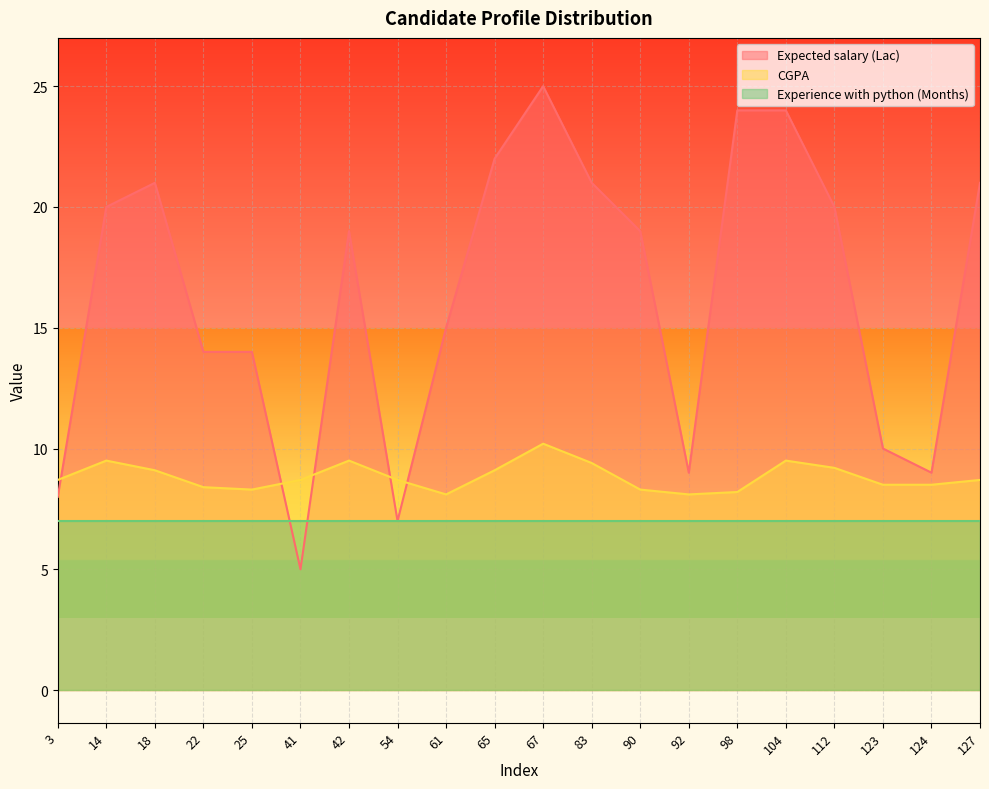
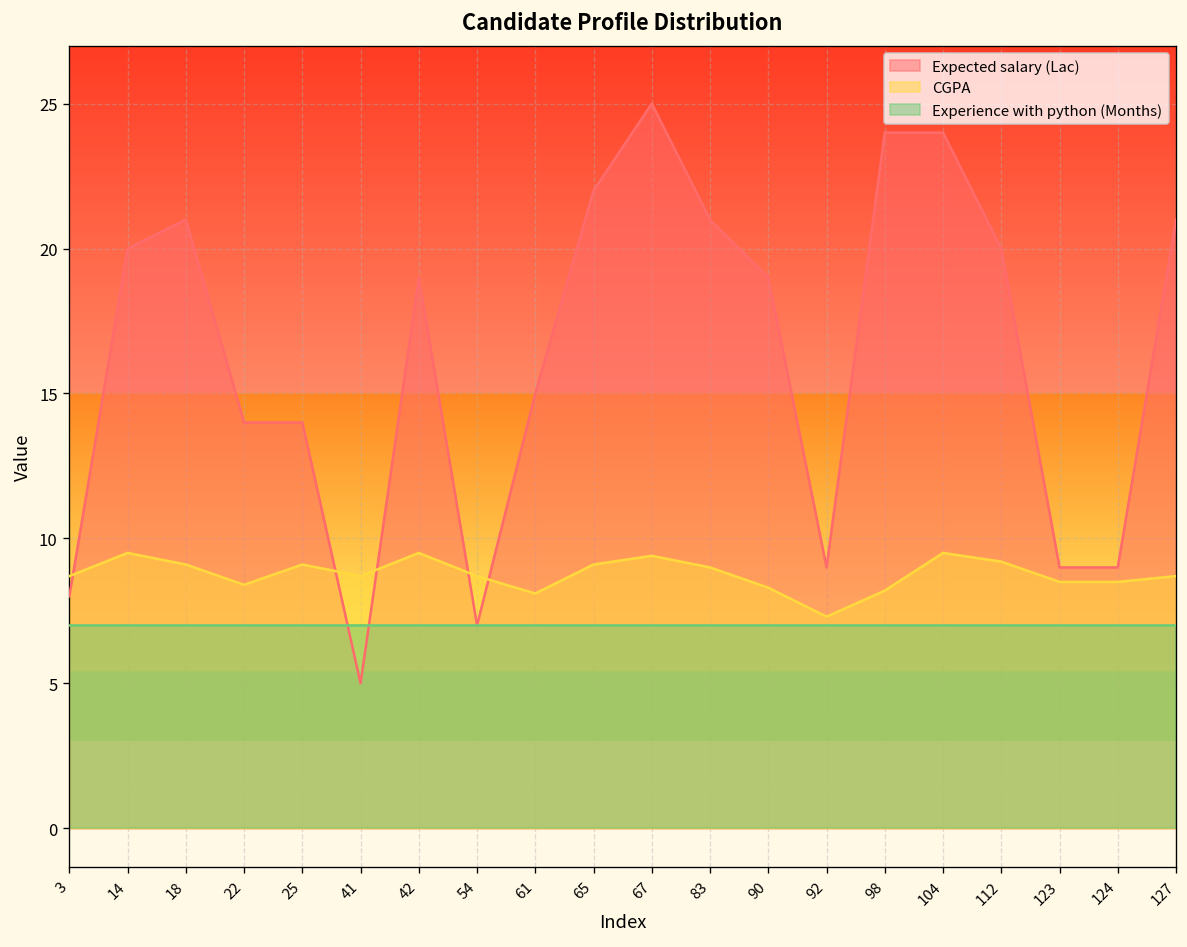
  {
    "Expected salary (Lac)": {
      "3": 8,
      "14": 20,
      "18": 21,
      "22": 14,
      "25": 14,
      "41": 5,
      "42": 19,
      "61": 15,
      "65": 22,
      "67": 25,
      "83": 21,
      "90": 19,
      "92": 9,
      "98": 24,
      "104": 24,
      "112": 20,
-     "123": 10,
+     "123": 9,
      "124": 9,
      "127": 21
    },
    "CGPA": {
      "3": 8.7,
      "14": 9.5,
      "18": 9.1,
      "22": 8.4,
-     "25": 8.3,
+     "25": 9.1,
      "41": 8.7,
      "42": 9.5,
      "54": 8.7,
      "61": 8.1,
      "65": 9.1,
-     "67": 10.2,
-     "83": 9.4,
+     "67": 9.4,
+     "83": 9.0,
      "90": 8.3,
-     "92": 8.1,
+     "92": 7.3,
      "98": 8.2,
      "104": 9.5,
      "112": 9.2,
      "123": 8.5,
      "124": 8.5,
      "127": 8.7
    },
    "Experience with python (Months)": {
      "3": 7.0,
      "14": 7.0,
      "18": 7.0,
      "22": 7.0,
      "25": 7.0,
      "41": 7.0,
      "42": 7.0,
      "61": 7.0,
      "65": 7.0,
      "67": 7.0,
      "83": 7.0,
      "90": 7.0,
      "92": 7.0,
      "98": 7.0,
      "104": 7.0,
      "112": 7.0,
      "123": 7.0,
      "124": 7.0,
      "127": 7.0
    }
  }
